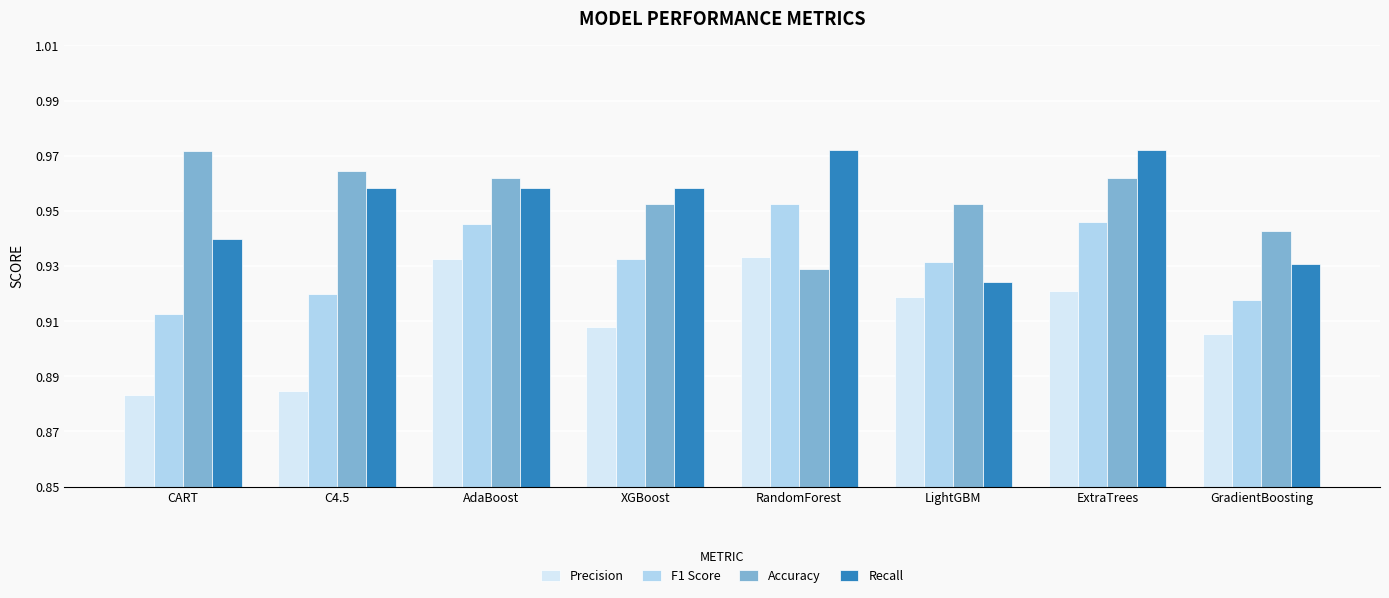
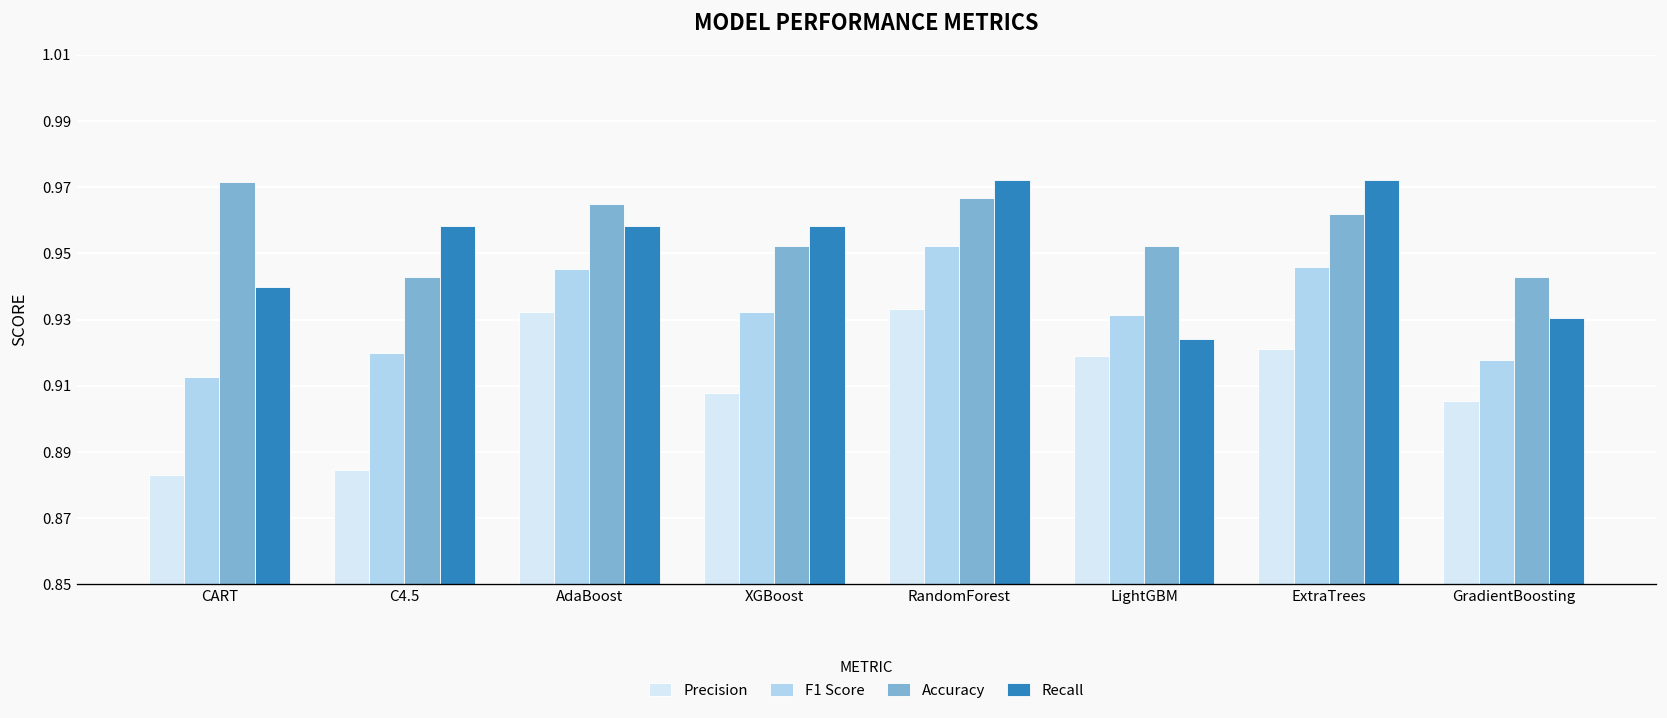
  {
    "Accuracy": {
      "CART": 0.972,
-     "C4.5": 0.965,
-     "AdaBoost": 0.962,
+     "C4.5": 0.943,
+     "AdaBoost": 0.965,
      "XGBoost": 0.952,
-     "RandomForest": 0.929,
+     "RandomForest": 0.967,
      "LightGBM": 0.952,
      "ExtraTrees": 0.962,
      "GradientBoosting": 0.943
    },
    "Recall": {
      "CART": 0.940,
      "C4.5": 0.958,
      "AdaBoost": 0.958,
      "XGBoost": 0.958,
      "RandomForest": 0.972,
      "LightGBM": 0.924,
      "ExtraTrees": 0.972,
      "GradientBoosting": 0.931
    }
  }
